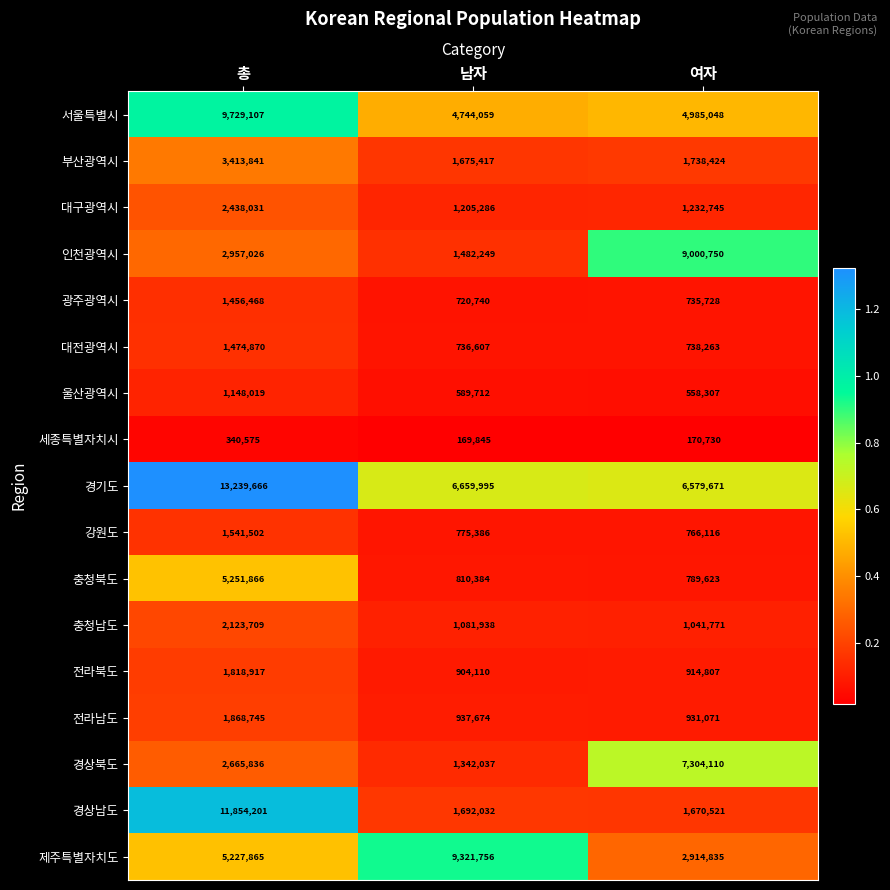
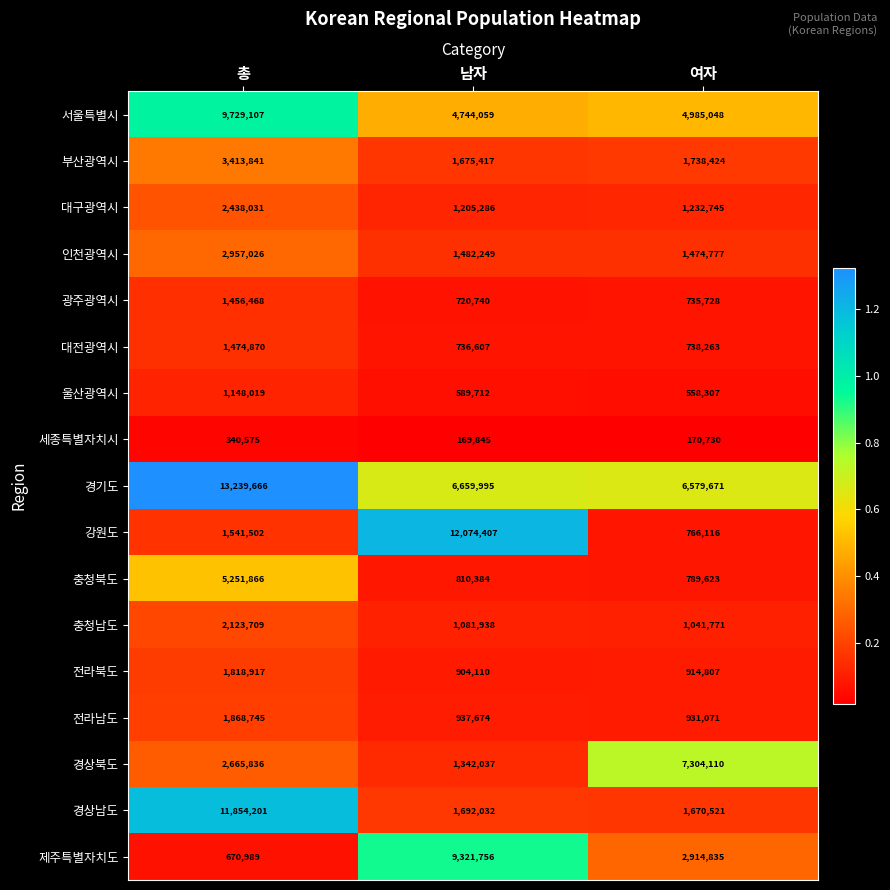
  {
    "서울특별시": {
      "총": "9,729,107",
      "남자": "4,744,059",
      "여자": "4,985,048"
    },
    "부산광역시": {
      "총": "3,413,841",
      "남자": "1,675,417",
      "여자": "1,738,424"
    },
    "대구광역시": {
      "총": "2,438,031",
      "남자": "1,205,286",
      "여자": "1,232,745"
    },
    "인천광역시": {
      "총": "2,957,026",
      "남자": "1,482,249",
-     "여자": "9,000,750"
+     "여자": "1,474,777"
    },
    "광주광역시": {
      "총": "1,456,468",
      "남자": "720,740",
      "여자": "735,728"
    },
    "대전광역시": {
      "총": "1,474,870",
      "남자": "736,607",
      "여자": "738,263"
    },
    "울산광역시": {
      "총": "1,148,019",
      "남자": "589,712",
      "여자": "558,307"
    },
    "세종특별자치시": {
      "총": "340,575",
      "남자": "169,845",
      "여자": "170,730"
    },
    "경기도": {
      "총": "13,239,666",
      "남자": "6,659,995",
      "여자": "6,579,671"
    },
    "강원도": {
      "총": "1,541,502",
-     "남자": "775,386",
+     "남자": "12,074,407",
      "여자": "766,116"
    },
    "충청북도": {
      "총": "5,251,866",
      "남자": "810,384",
      "여자": "789,623"
    },
    "충청남도": {
      "총": "2,123,709",
      "남자": "1,081,938",
      "여자": "1,041,771"
    },
    "전라북도": {
      "총": "1,818,917",
      "남자": "904,110",
      "여자": "914,807"
    },
    "전라남도": {
      "총": "1,868,745",
      "남자": "937,674",
      "여자": "931,071"
    },
    "경상북도": {
      "총": "2,665,836",
      "남자": "1,342,037",
      "여자": "7,304,110"
    },
    "경상남도": {
      "총": "11,854,201",
      "남자": "1,692,032",
      "여자": "1,670,521"
    },
    "제주특별자치도": {
-     "총": "5,227,865",
+     "총": "670,989",
      "남자": "9,321,756",
      "여자": "2,914,835"
    }
  }
